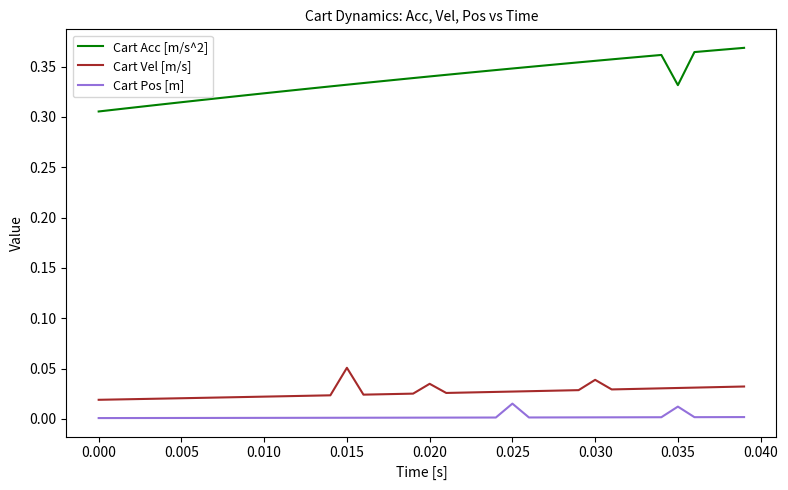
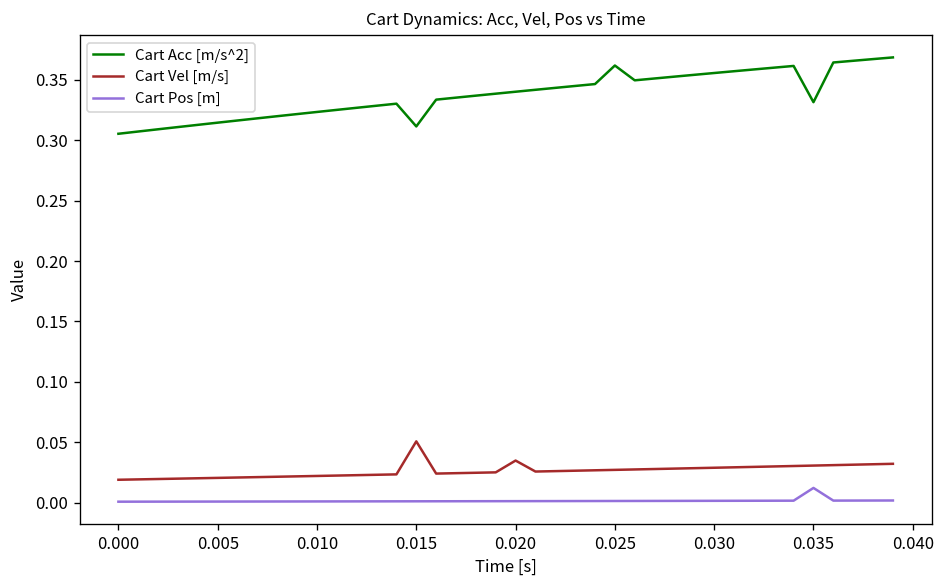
  {
    "Cart Acc [m/s^2]": {
      "0.000": 0.305,
      "0.005": 0.315,
      "0.010": 0.324,
-     "0.015": 0.332,
+     "0.015": 0.312,
      "0.020": 0.340,
-     "0.025": 0.348,
+     "0.025": 0.362,
      "0.030": 0.356,
      "0.035": 0.332
    },
    "Cart Vel [m/s]": {
      "0.000": 0.019,
      "0.005": 0.020,
      "0.010": 0.022,
      "0.015": 0.051,
      "0.020": 0.035,
      "0.025": 0.027,
-     "0.030": 0.039,
+     "0.030": 0.029,
      "0.035": 0.031
    },
    "Cart Pos [m]": {
      "0.000": 0.001,
      "0.005": 0.001,
      "0.010": 0.001,
      "0.015": 0.001,
      "0.020": 0.001,
-     "0.025": 0.015,
+     "0.025": 0.001,
      "0.030": 0.001,
      "0.035": 0.012
    }
  }
